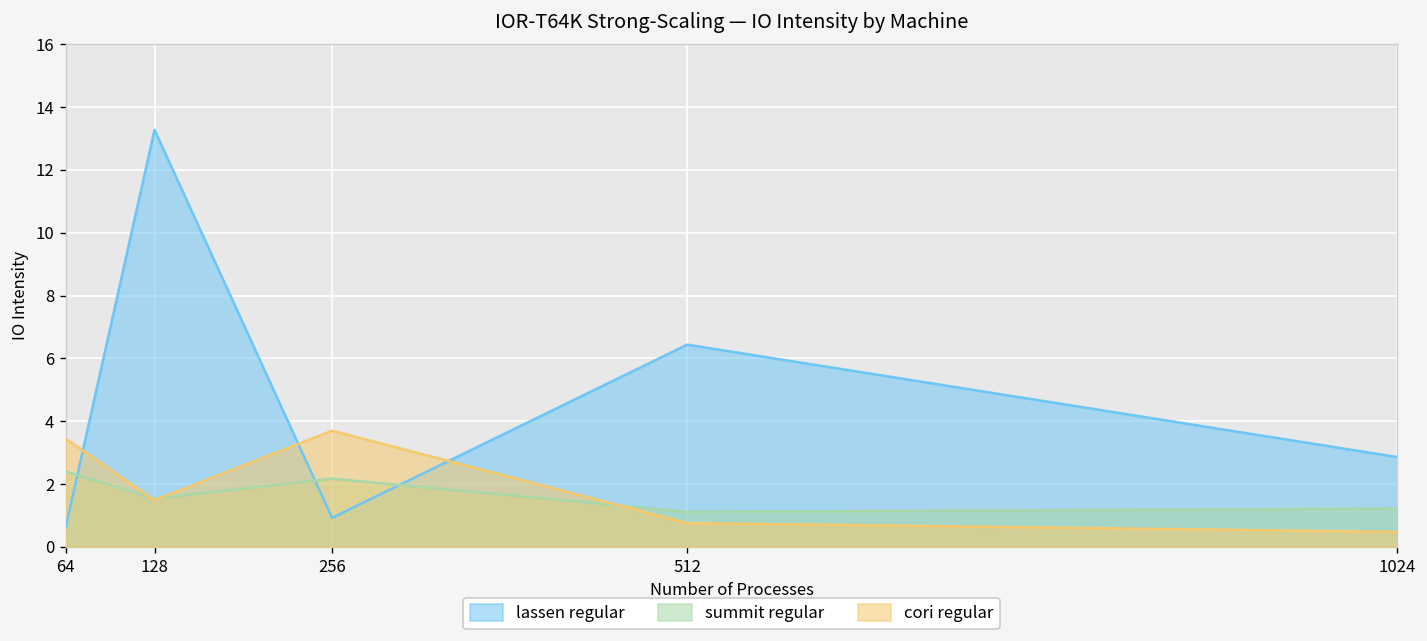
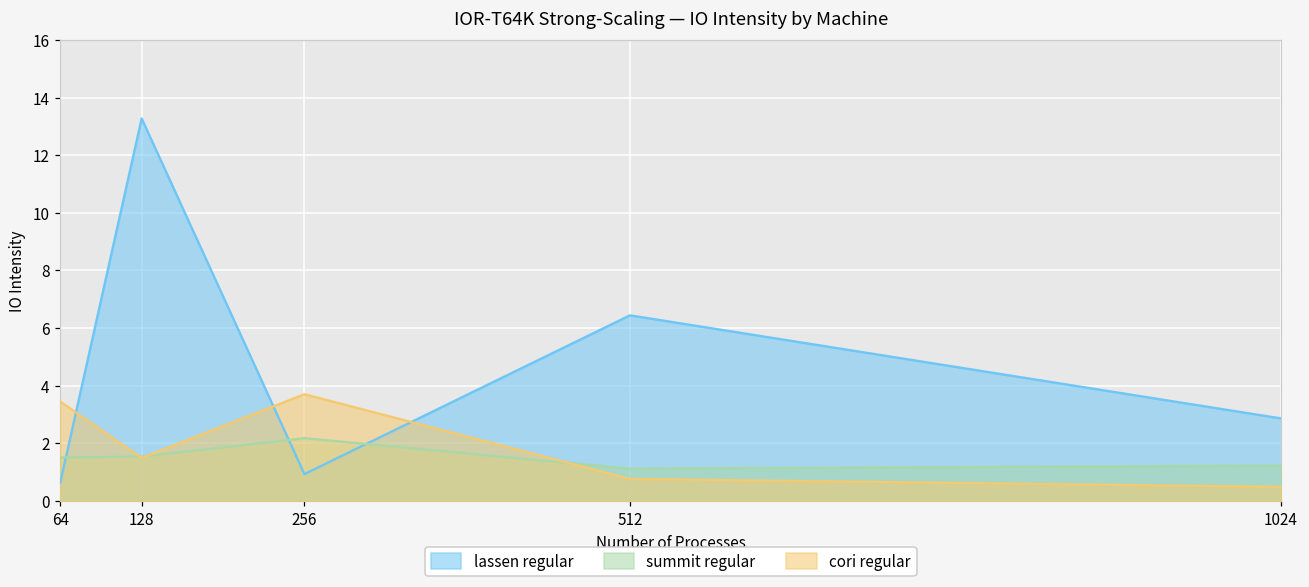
  {
    "lassen regular": {
      "64": 0.6,
      "128": 13.3,
      "256": 0.9,
      "512": 6.4,
      "1024": 2.9
    },
    "summit regular": {
-     "64": 2.4,
+     "64": 1.5,
      "256": 2.2,
      "512": 1.1,
      "1024": 1.2
    },
    "cori regular": {
      "64": 3.4,
      "256": 3.7,
      "512": 0.8,
      "1024": 0.5
    }
  }
